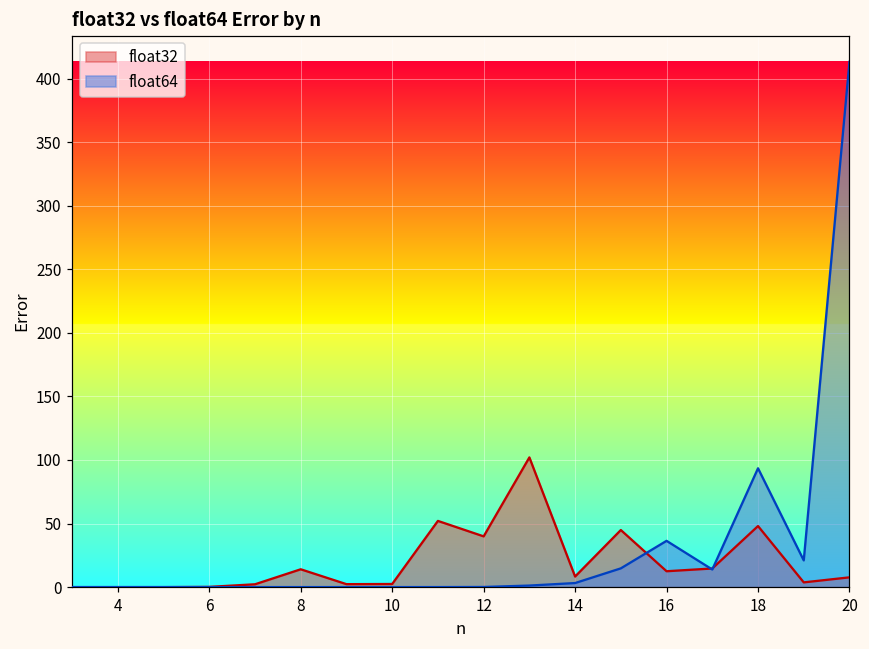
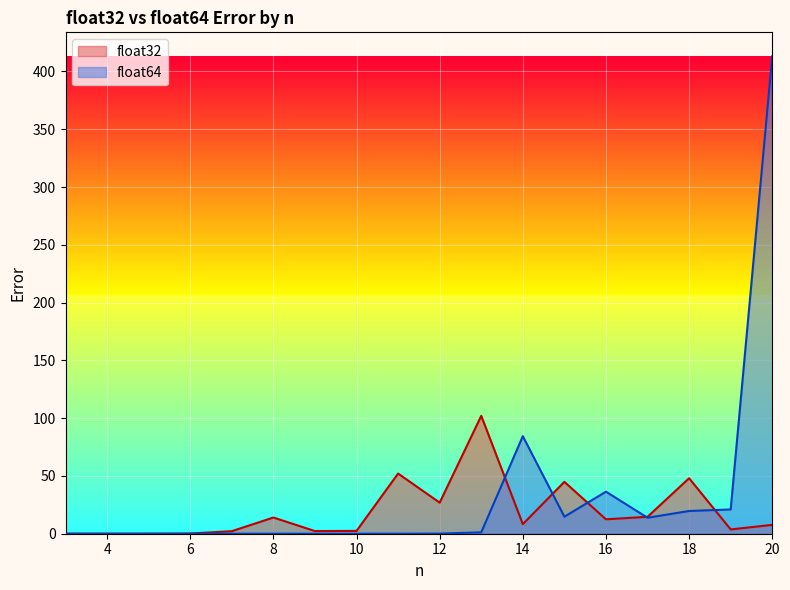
  {
    "float32": {
      "8": 14,
      "10": 2,
-     "12": 40,
+     "12": 27,
      "14": 8,
      "16": 12,
      "18": 48,
      "20": 8
    },
    "float64": {
      "8": 0,
      "10": 0,
      "12": 0,
-     "14": 3,
+     "14": 84,
      "16": 36,
-     "18": 93,
+     "18": 20,
      "20": 413
    }
  }
